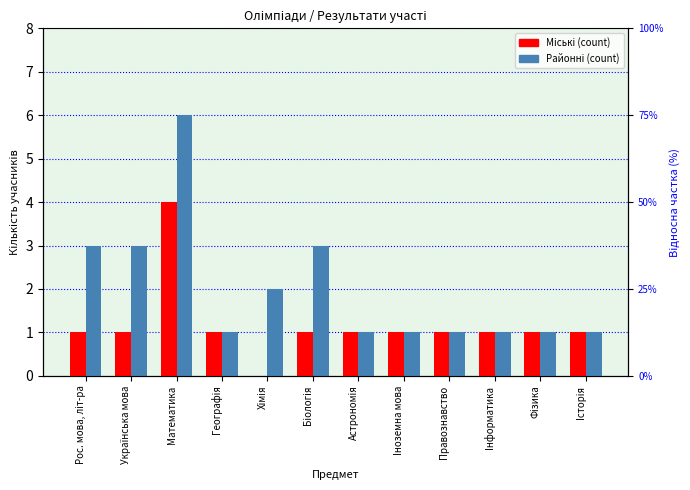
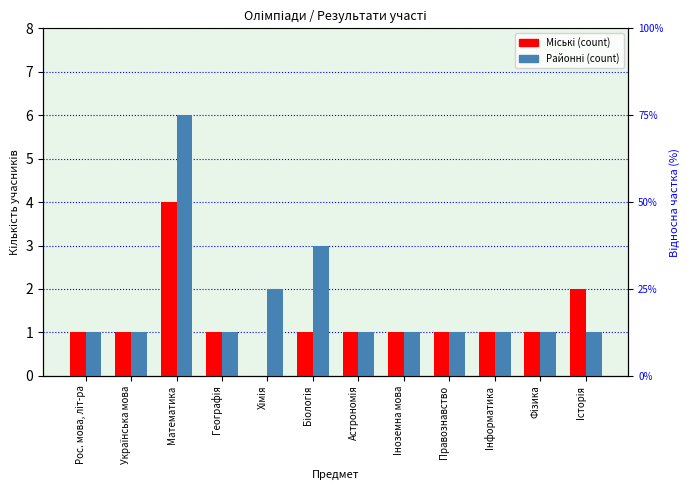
  {
    "Міські (count)": {
      "Рос. мова, літ-ра": 1,
      "Українська мова": 1,
      "Математика": 4,
      "Географія": 1,
      "Хімія": 0,
      "Біологія": 1,
      "Астрономія": 1,
      "Іноземна мова": 1,
      "Правознавство": 1,
      "Інформатика": 1,
      "Фізика": 1,
-     "Історія": 1
+     "Історія": 2
    },
    "Районні (count)": {
-     "Рос. мова, літ-ра": 3,
-     "Українська мова": 3,
+     "Рос. мова, літ-ра": 1,
+     "Українська мова": 1,
      "Математика": 6,
      "Географія": 1,
      "Хімія": 2,
      "Біологія": 3,
      "Астрономія": 1,
      "Іноземна мова": 1,
      "Правознавство": 1,
      "Інформатика": 1,
      "Фізика": 1,
      "Історія": 1
    }
  }
